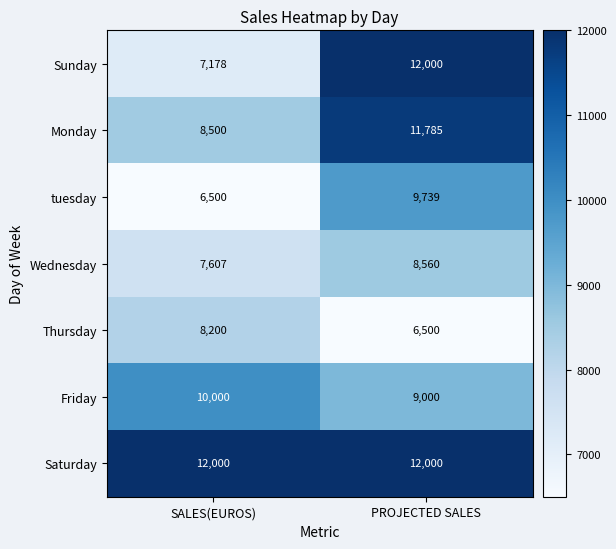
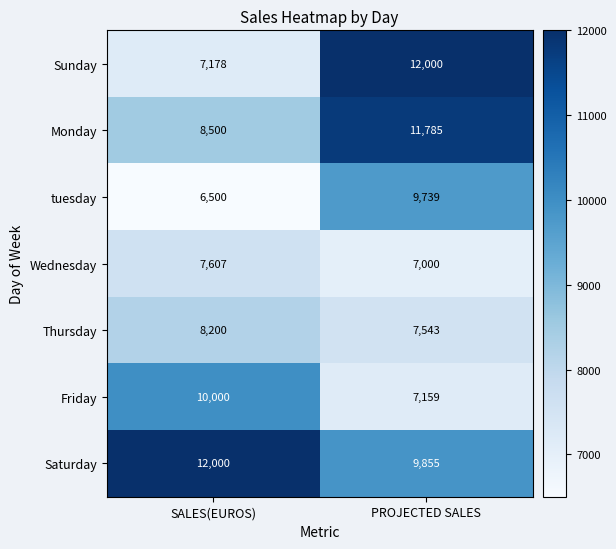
  {
    "Sunday": {
      "SALES(EUROS)": "7,178",
      "PROJECTED SALES": "12,000"
    },
    "Monday": {
      "SALES(EUROS)": "8,500",
      "PROJECTED SALES": "11,785"
    },
    "tuesday": {
      "SALES(EUROS)": "6,500",
      "PROJECTED SALES": "9,739"
    },
    "Wednesday": {
      "SALES(EUROS)": "7,607",
-     "PROJECTED SALES": "8,560"
+     "PROJECTED SALES": "7,000"
    },
    "Thursday": {
      "SALES(EUROS)": "8,200",
-     "PROJECTED SALES": "6,500"
+     "PROJECTED SALES": "7,543"
    },
    "Friday": {
      "SALES(EUROS)": "10,000",
-     "PROJECTED SALES": "9,000"
+     "PROJECTED SALES": "7,159"
    },
    "Saturday": {
      "SALES(EUROS)": "12,000",
-     "PROJECTED SALES": "12,000"
+     "PROJECTED SALES": "9,855"
    }
  }
